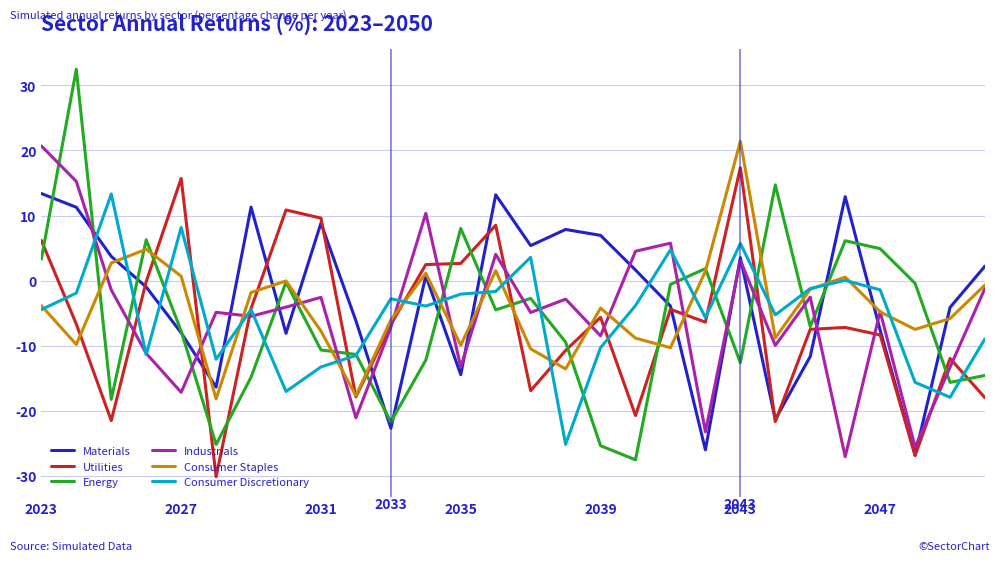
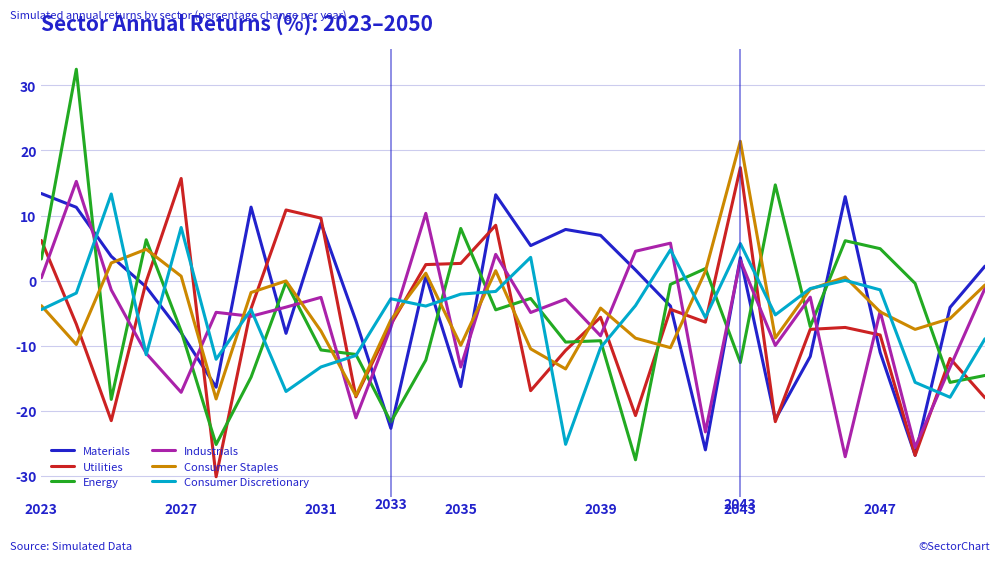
  {
    "Materials": {
      "2023": 13,
      "2031": 9,
-     "2035": -14,
+     "2035": -16,
      "2039": 7,
      "2043": 4,
-     "2047": -8
+     "2047": -11
    },
    "Utilities": {
      "2023": 6,
      "2027": 16,
      "2031": 10,
      "2035": 3,
      "2039": -6,
      "2043": 17,
      "2047": -8
    },
    "Energy": {
      "2023": 3,
      "2031": -11,
      "2035": 8,
-     "2039": -25,
+     "2039": -9,
      "2043": -13,
      "2047": 5
    },
    "Industrials": {
-     "2023": 21,
+     "2023": 0,
      "2027": -17,
      "2031": -3,
      "2035": -13,
      "2039": -8,
      "2043": 3
    },
    "Consumer Staples": {
      "2023": -4,
      "2027": 1,
      "2031": -8,
      "2035": -10,
      "2039": -4,
      "2043": 21
    },
    "Consumer Discretionary": {
      "2023": -4,
      "2027": 8,
      "2031": -13,
      "2035": -2,
      "2039": -10,
      "2043": 6,
      "2047": -1
    }
  }
